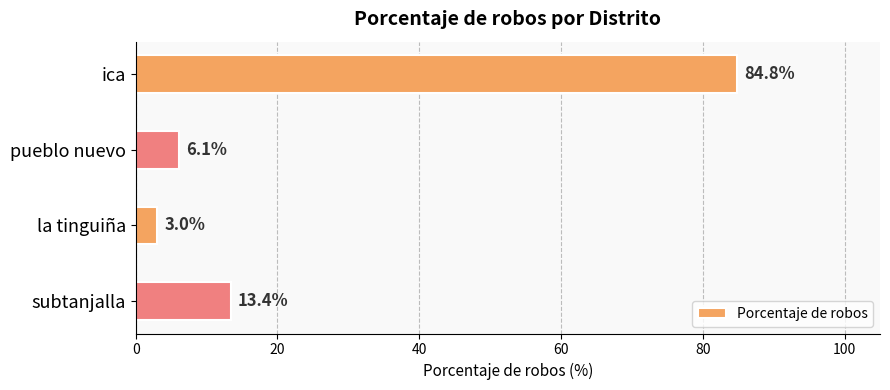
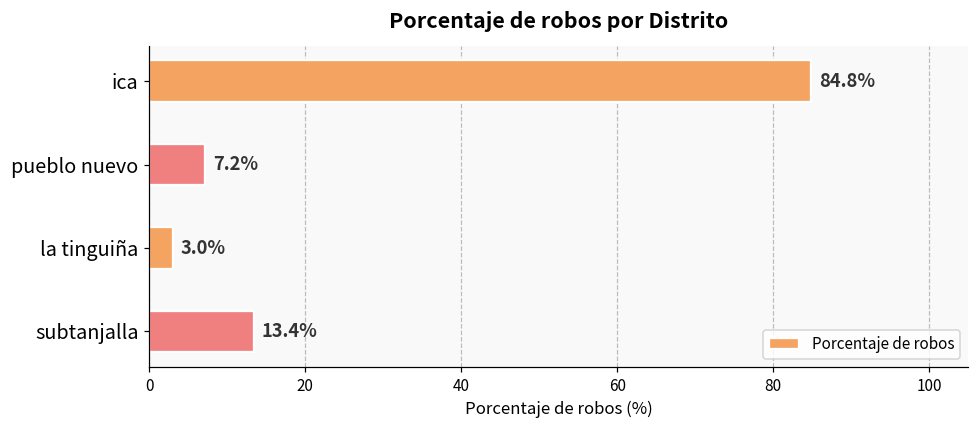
  {
    "ica": "84.8%",
-   "pueblo nuevo": "6.1%",
+   "pueblo nuevo": "7.2%",
    "la tinguiña": "3.0%",
    "subtanjalla": "13.4%"
  }
